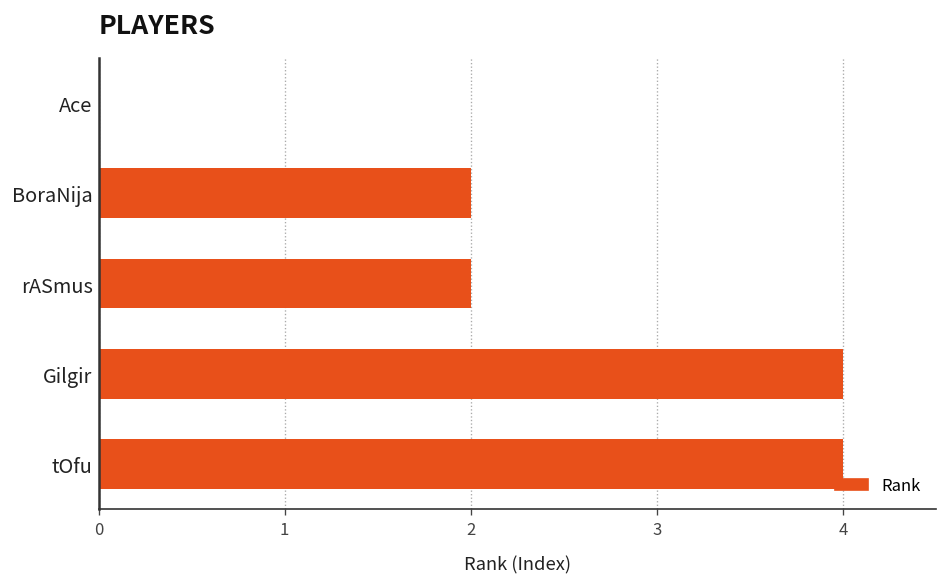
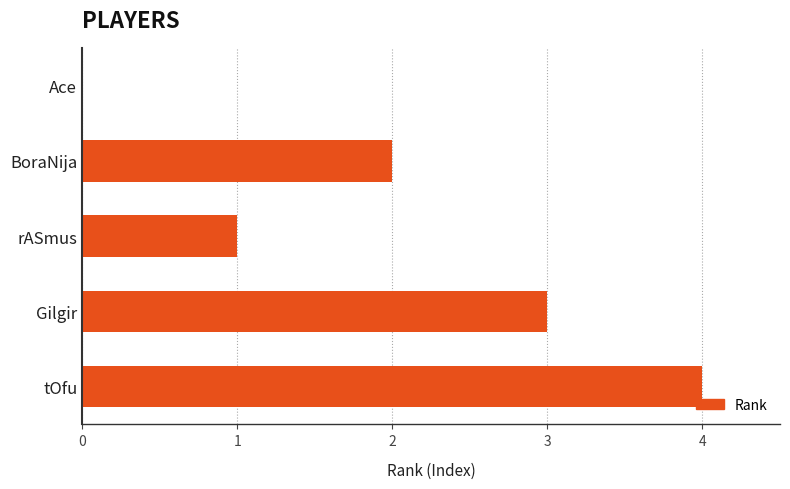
  {
    "Ace": 0,
    "BoraNija": 2,
-   "rASmus": 2,
-   "Gilgir": 4,
+   "rASmus": 1,
+   "Gilgir": 3,
    "tOfu": 4
  }
